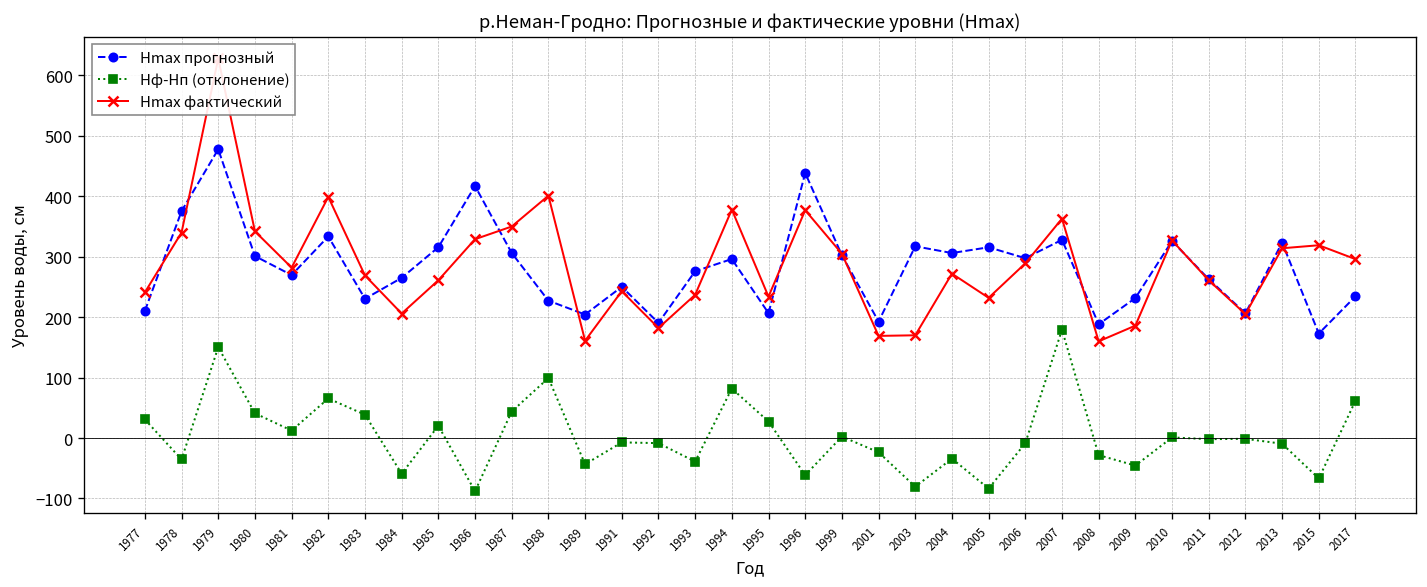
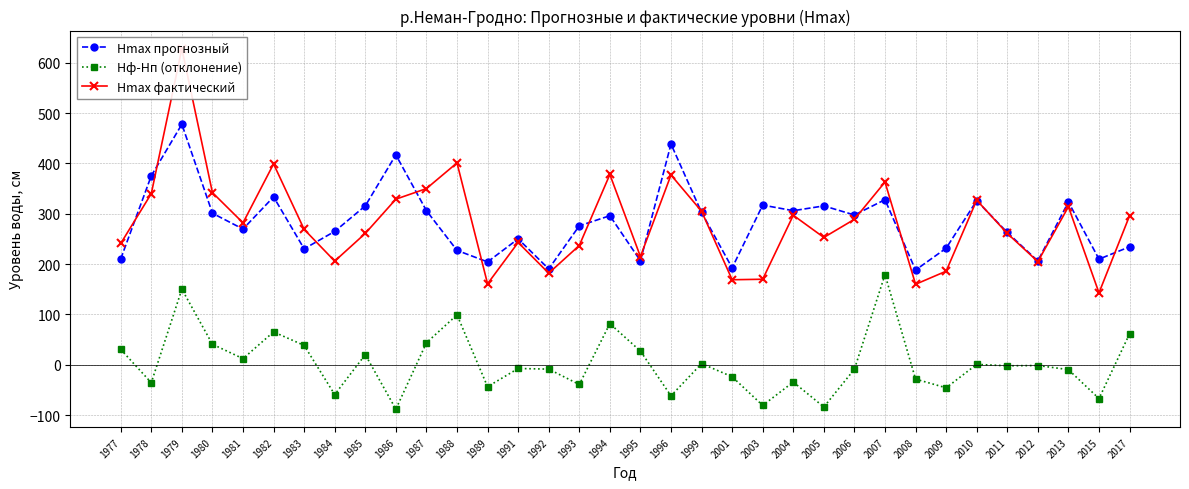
  {
    "Hmax прогнозный": {
      "1977": 210,
      "1978": 380,
      "1979": 480,
      "1980": 300,
      "1981": 270,
      "1982": 330,
      "1983": 230,
      "1984": 270,
      "1985": 320,
      "1986": 420,
      "1987": 310,
      "1988": 230,
      "1989": 200,
      "1991": 250,
      "1992": 190,
      "1993": 280,
      "1994": 300,
      "1995": 210,
      "1996": 440,
      "2001": 190,
      "2003": 320,
      "2004": 310,
      "2005": 320,
      "2006": 300,
      "2007": 330,
      "2008": 190,
      "2009": 230,
      "2013": 320,
-     "2015": 170,
+     "2015": 210,
      "2017": 230
    },
    "Hф-Hп (отклонение)": {
      "1977": 30,
      "1978": -40,
      "1979": 150,
      "1980": 40,
      "1981": 10,
      "1982": 70,
      "1983": 40,
      "1984": -60,
      "1985": 20,
      "1986": -90,
      "1987": 40,
      "1988": 100,
      "1989": -40,
      "1991": -10,
      "1992": -10,
      "1993": -40,
      "1994": 80,
      "1995": 30,
      "1996": -60,
      "1999": 0,
      "2001": -20,
      "2003": -80,
      "2004": -30,
      "2005": -80,
      "2006": -10,
      "2007": 180,
      "2008": -30,
      "2009": -50,
      "2010": 0,
      "2011": 0,
      "2012": 0,
      "2013": -10,
      "2015": -70,
      "2017": 60
    },
    "Hmax фактический": {
      "1977": 240,
      "1978": 340,
      "1980": 340,
      "1981": 280,
      "1982": 400,
      "1983": 270,
      "1984": 210,
      "1985": 260,
      "1986": 330,
      "1987": 350,
      "1988": 400,
      "1989": 160,
      "1991": 240,
      "1992": 180,
      "1993": 240,
      "1994": 380,
-     "1995": 230,
+     "1995": 220,
      "1996": 380,
      "2001": 170,
      "2003": 170,
-     "2004": 270,
-     "2005": 230,
+     "2004": 300,
+     "2005": 250,
      "2006": 290,
      "2007": 360,
      "2008": 160,
      "2009": 190,
      "2013": 310,
-     "2015": 320,
+     "2015": 140,
      "2017": 300
    }
  }
